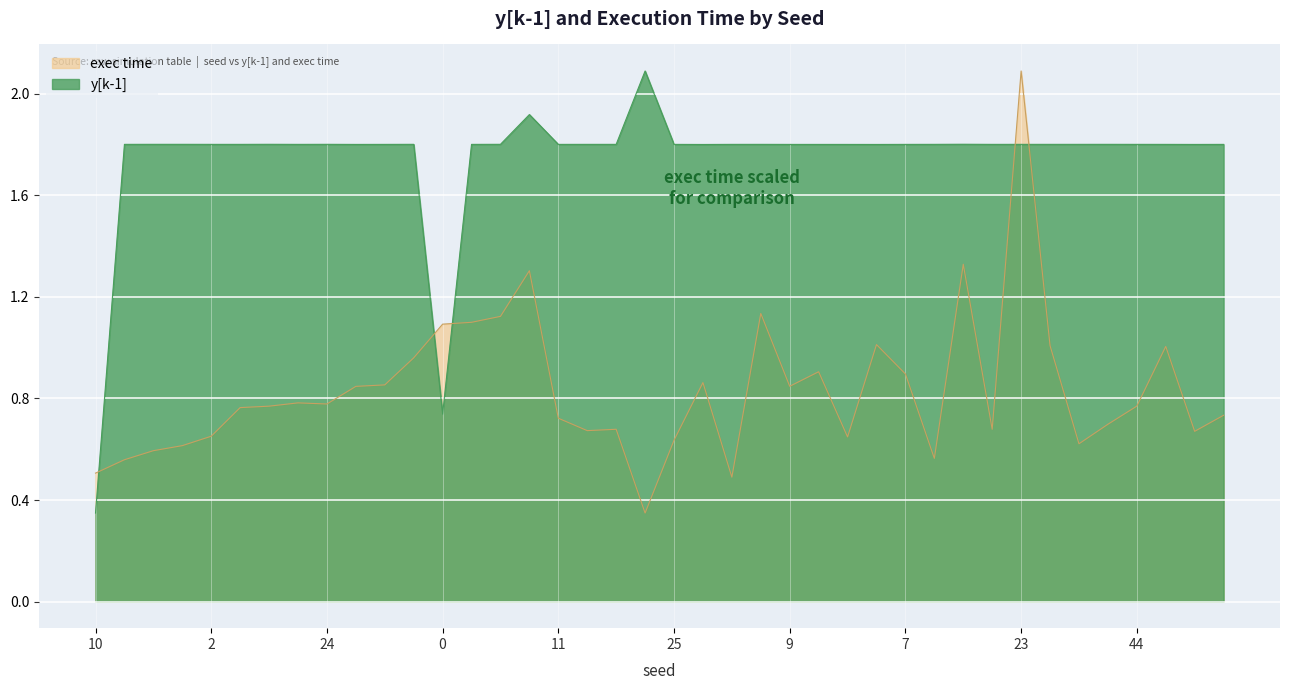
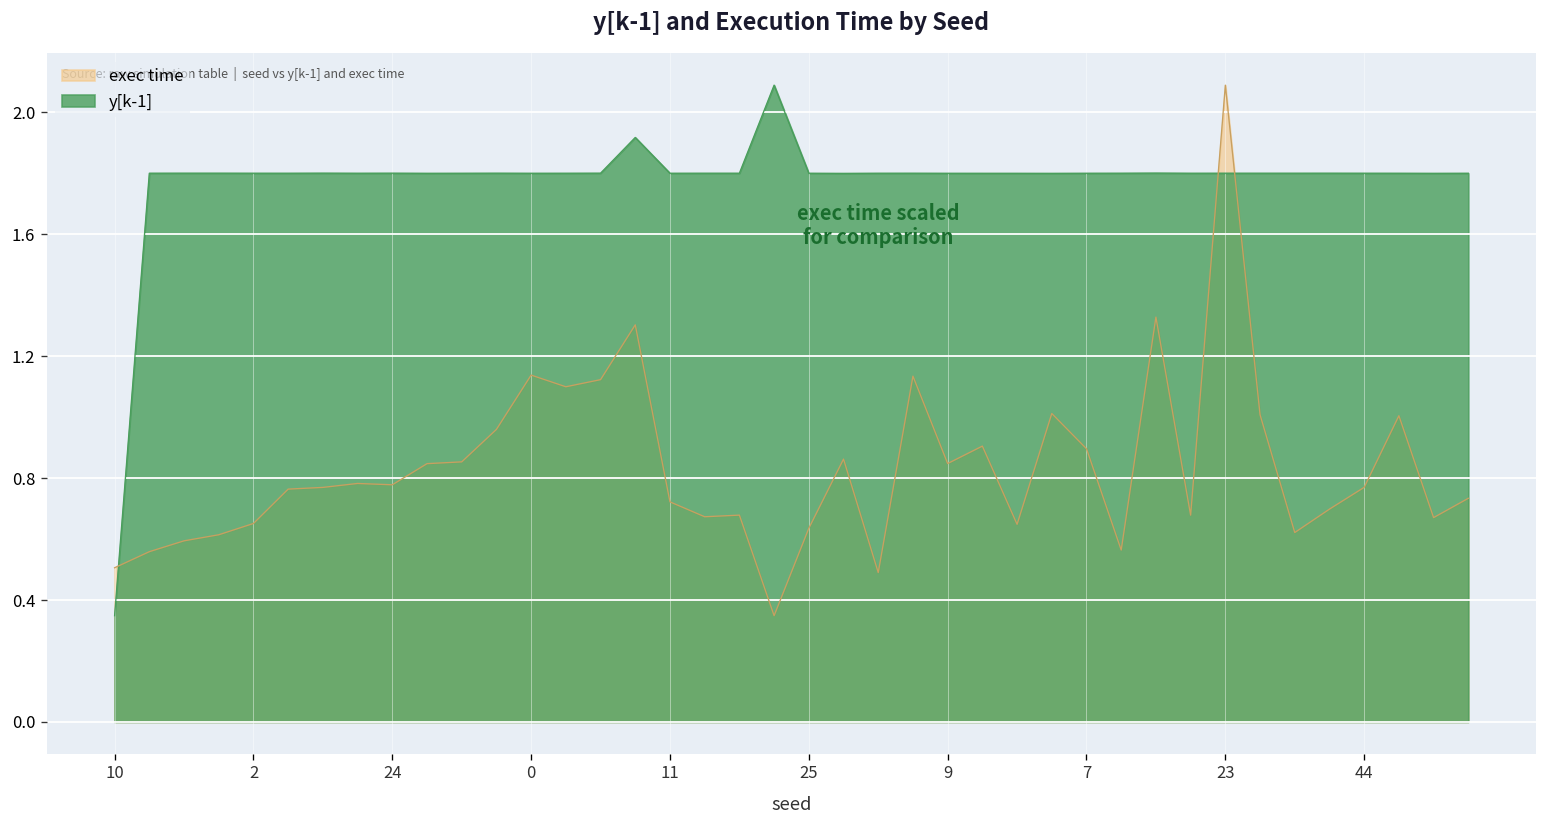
  {
    "exec time": {
      "24": 0.78,
-     "0": 1.09,
+     "0": 1.14,
      "44": 0.77
    },
    "y[k-1]": {
      "24": 1.80,
-     "0": 0.74,
+     "0": 1.80,
      "44": 1.80
    }
  }
